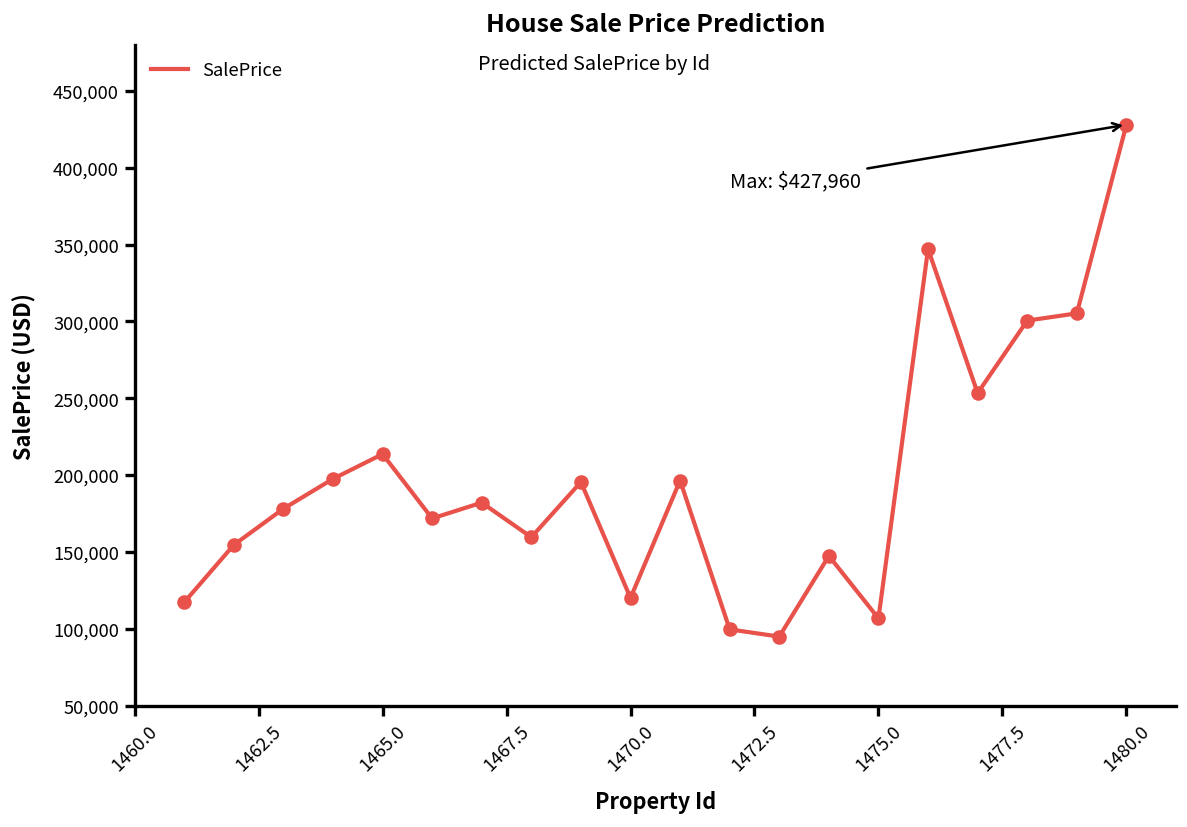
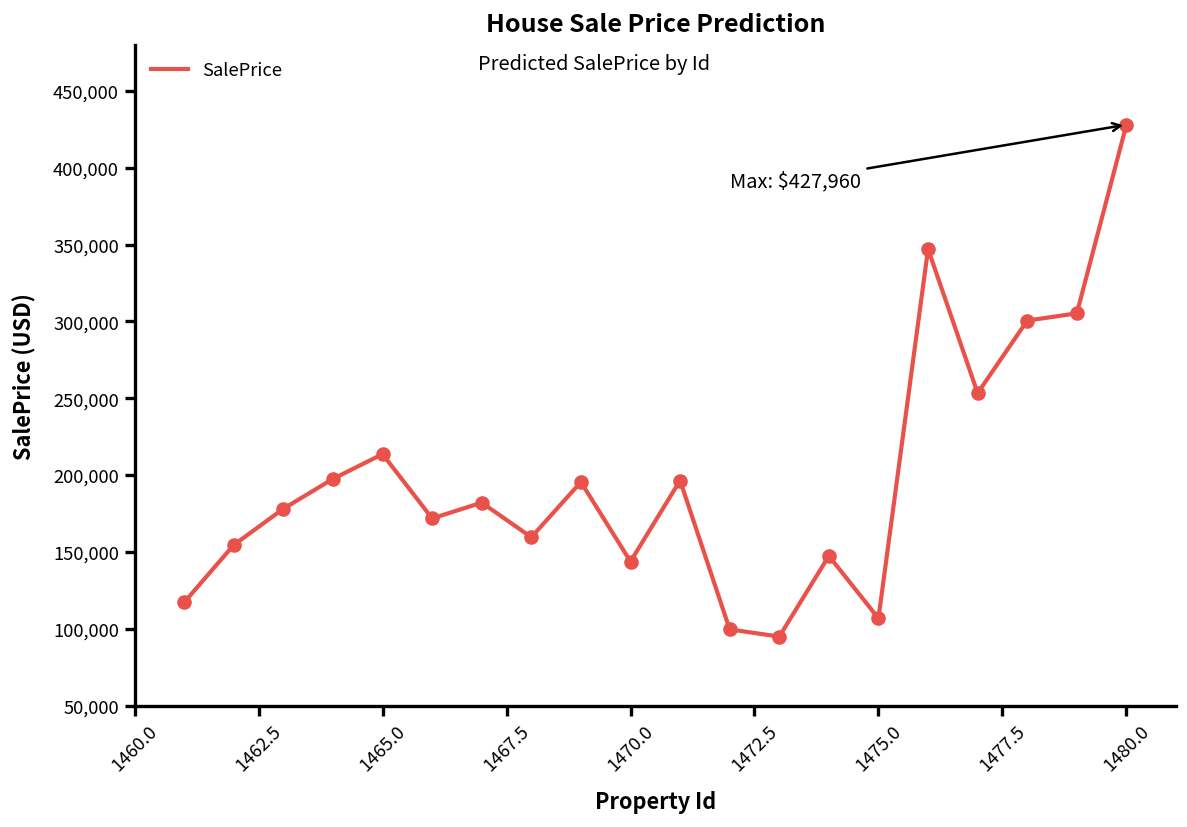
  {
    "1465.0": "214,000",
-   "1470.0": "120,000",
+   "1470.0": "144,000",
    "1475.0": "107,000"
  }
